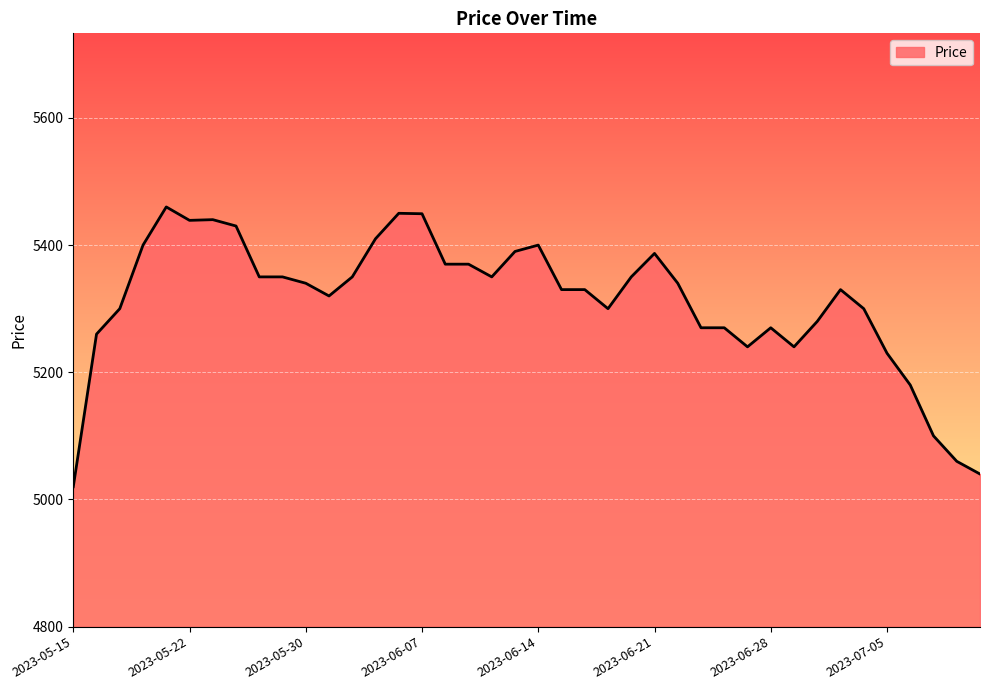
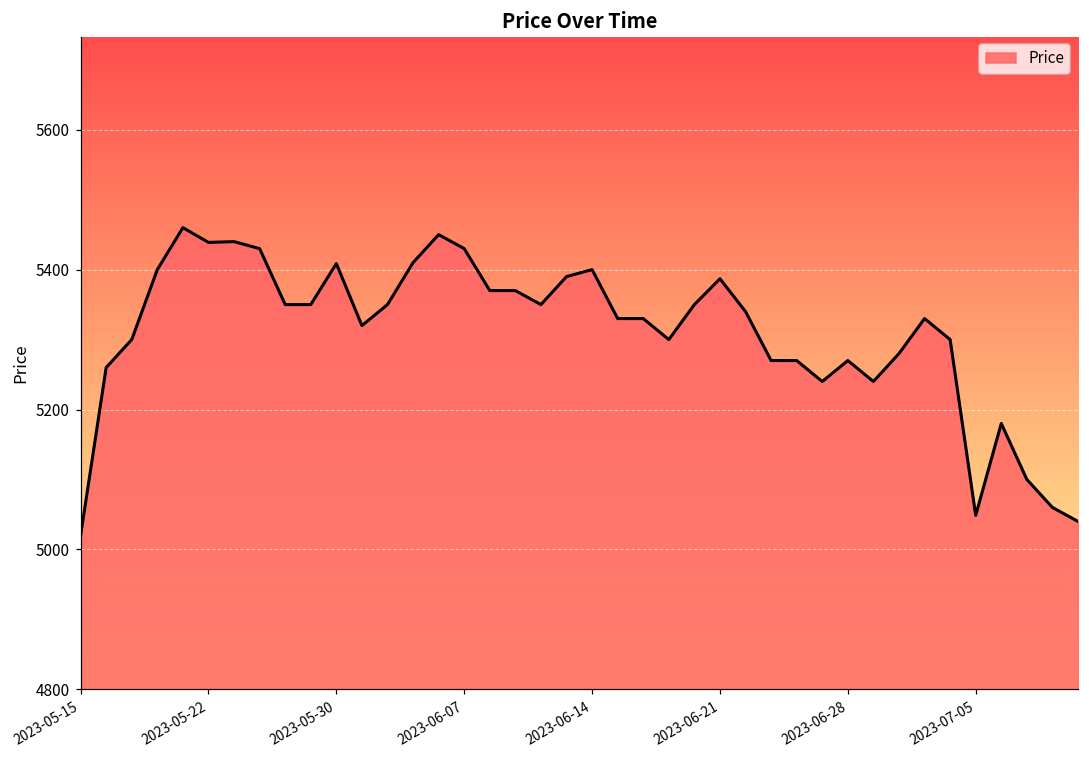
  {
    "2023-05-15": 5020,
    "2023-05-22": 5440,
-   "2023-05-30": 5340,
-   "2023-06-07": 5450,
+   "2023-05-30": 5410,
+   "2023-06-07": 5430,
    "2023-06-14": 5400,
    "2023-06-21": 5390,
    "2023-06-28": 5270,
-   "2023-07-05": 5230
+   "2023-07-05": 5050
  }
